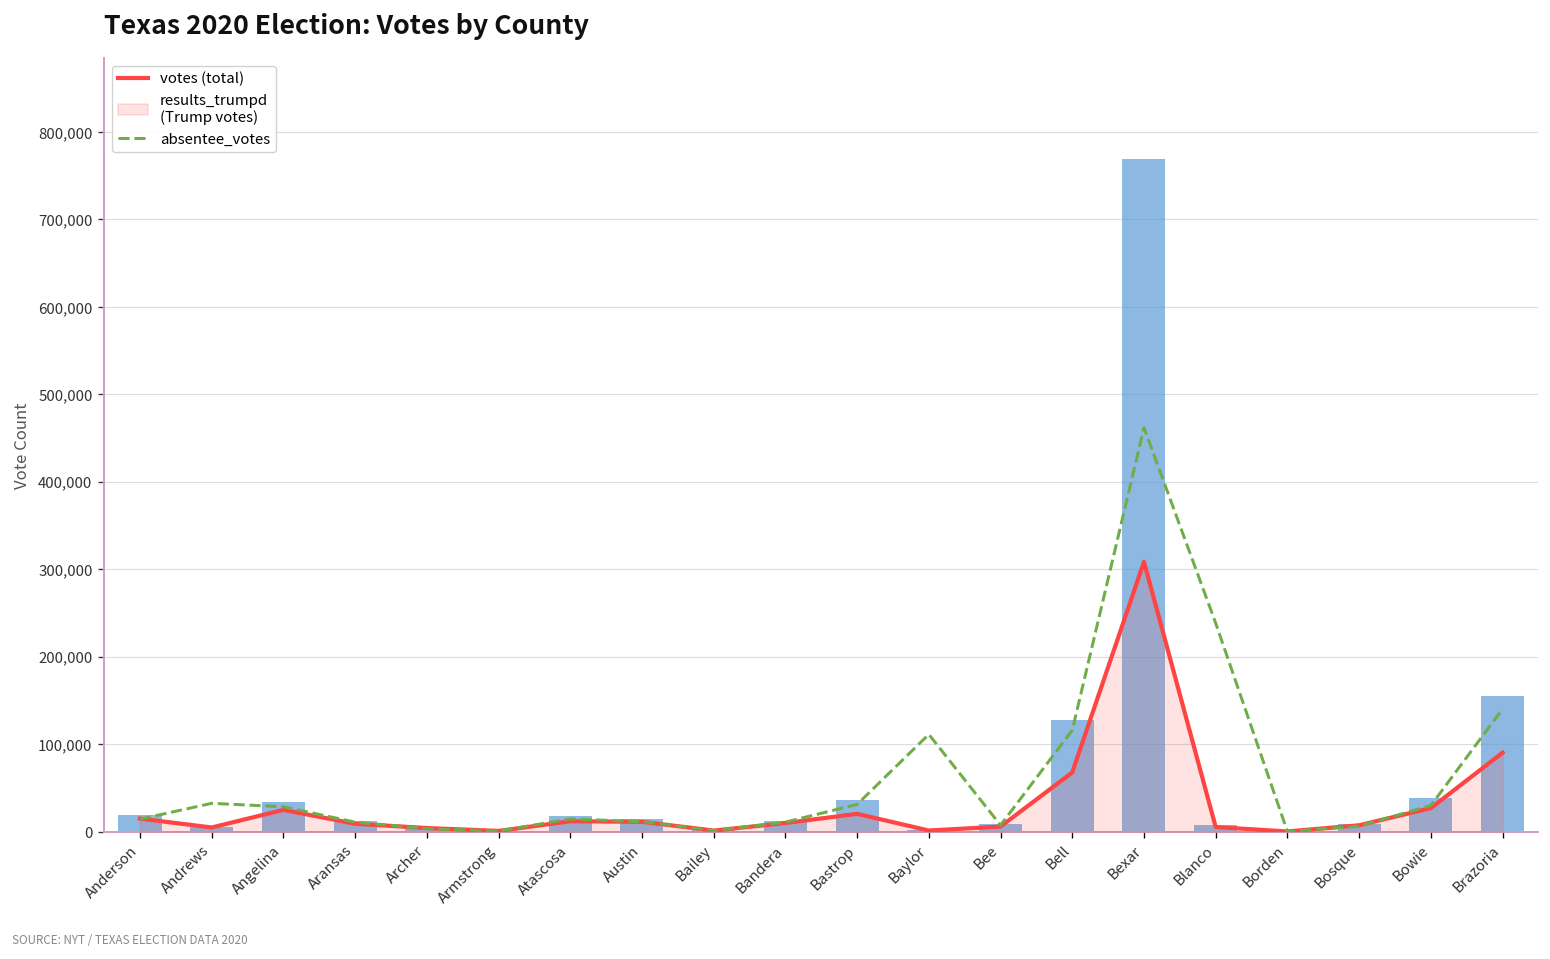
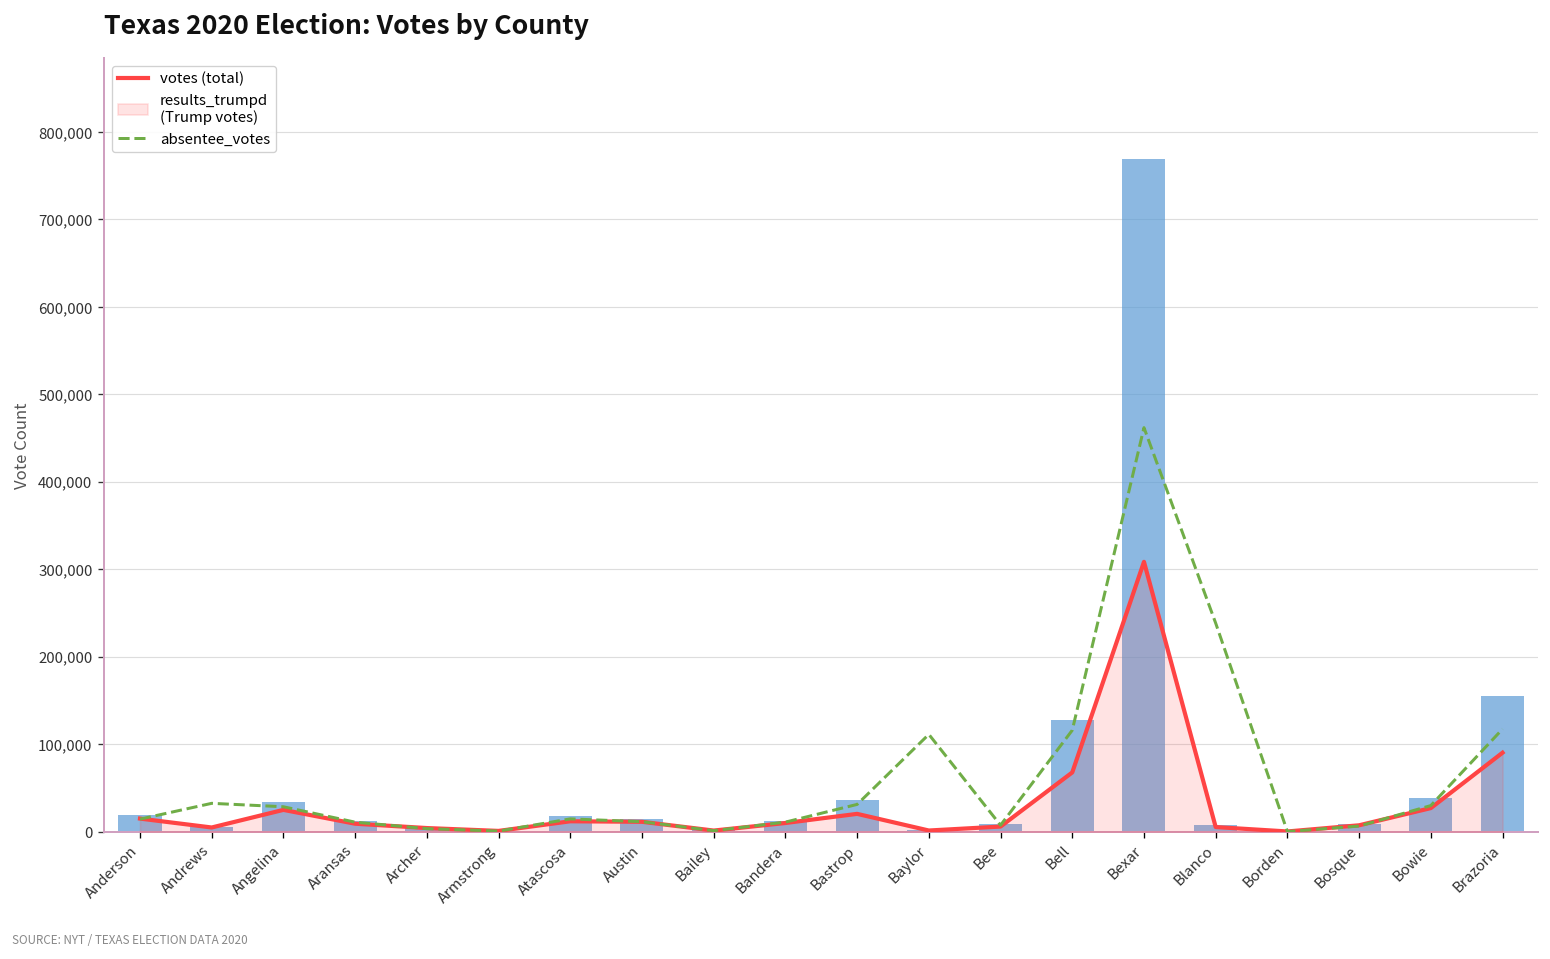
  {
    "absentee_votes": {
      "Andrews": "30,000",
      "Angelina": "30,000",
      "Bastrop": "30,000",
      "Baylor": "110,000",
      "Bell": "120,000",
      "Bexar": "460,000",
      "Blanco": "240,000",
-     "Brazoria": "140,000"
+     "Brazoria": "120,000"
    }
  }
